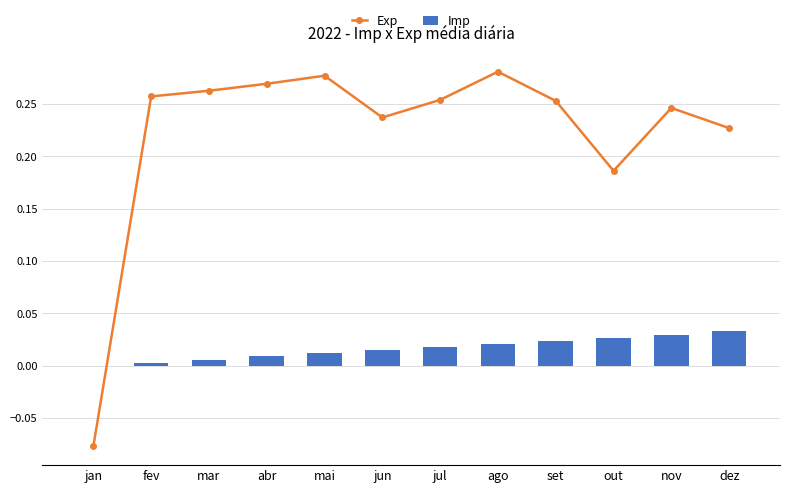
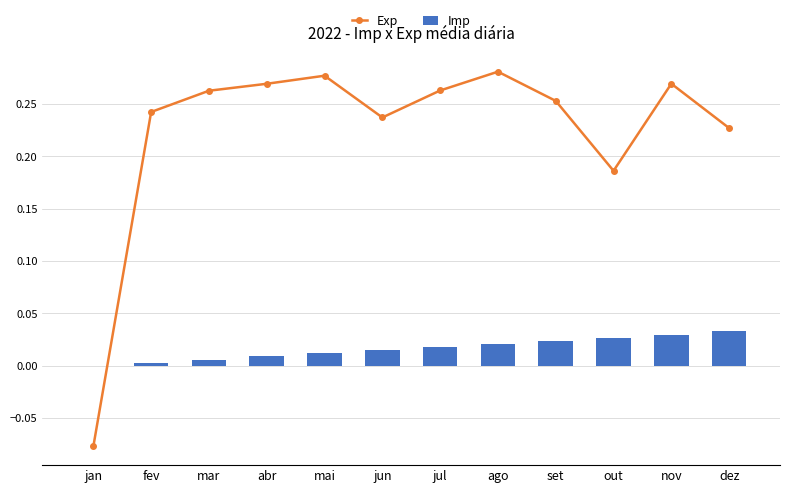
  {
    "Exp": {
      "jan": -0.077,
-     "fev": 0.257,
+     "fev": 0.242,
      "mar": 0.263,
      "abr": 0.269,
      "mai": 0.277,
      "jun": 0.237,
-     "jul": 0.254,
+     "jul": 0.263,
      "ago": 0.281,
      "set": 0.253,
      "out": 0.186,
-     "nov": 0.246,
+     "nov": 0.269,
      "dez": 0.227
    },
    "Imp": {
      "jan": 0.000,
      "fev": 0.003,
      "mar": 0.006,
      "abr": 0.009,
      "mai": 0.012,
      "jun": 0.015,
      "jul": 0.018,
      "ago": 0.021,
      "set": 0.024,
      "out": 0.027,
      "nov": 0.030,
      "dez": 0.033
    }
  }
